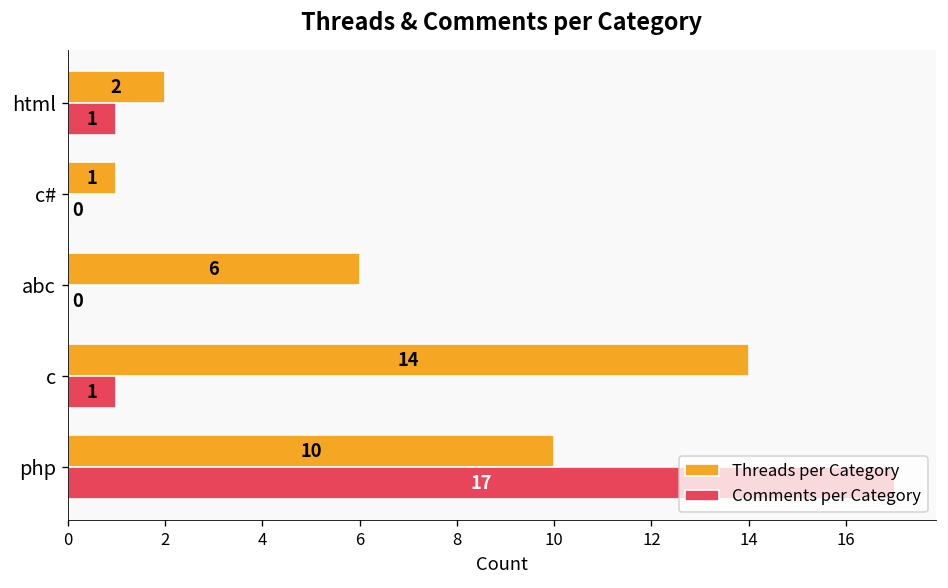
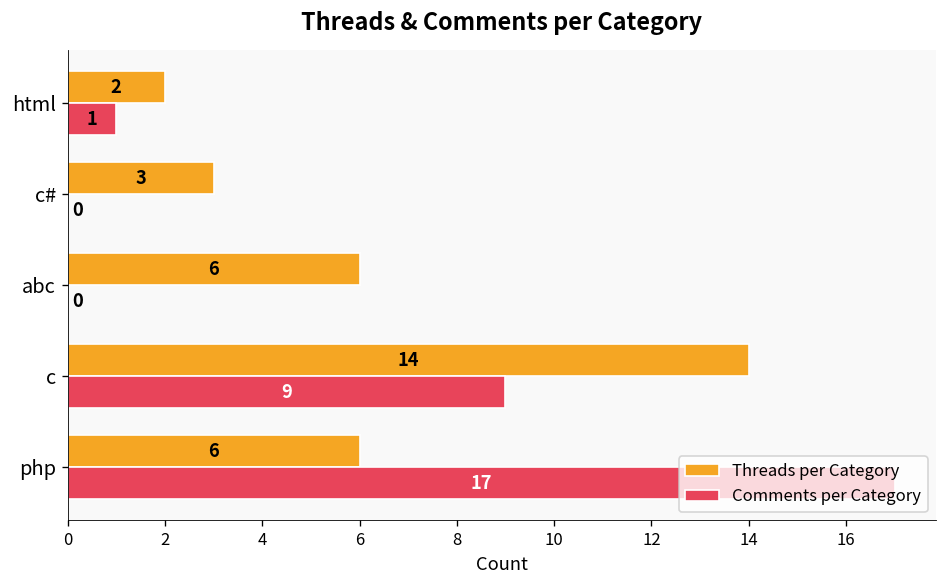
  {
    "Threads per Category": {
      "html": 2,
-     "c#": 1,
+     "c#": 3,
      "abc": 6,
      "c": 14,
-     "php": 10
+     "php": 6
    },
    "Comments per Category": {
      "html": 1,
      "c#": 0,
      "abc": 0,
-     "c": 1
+     "c": 9
    }
  }
